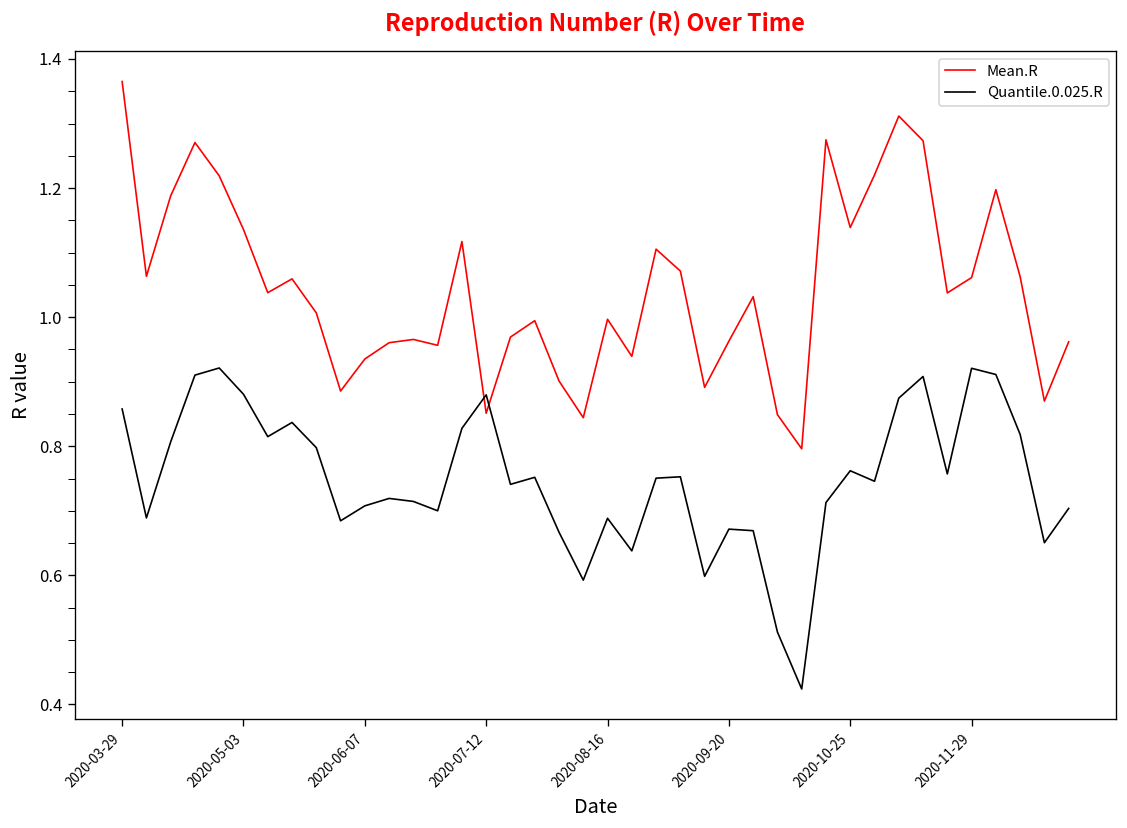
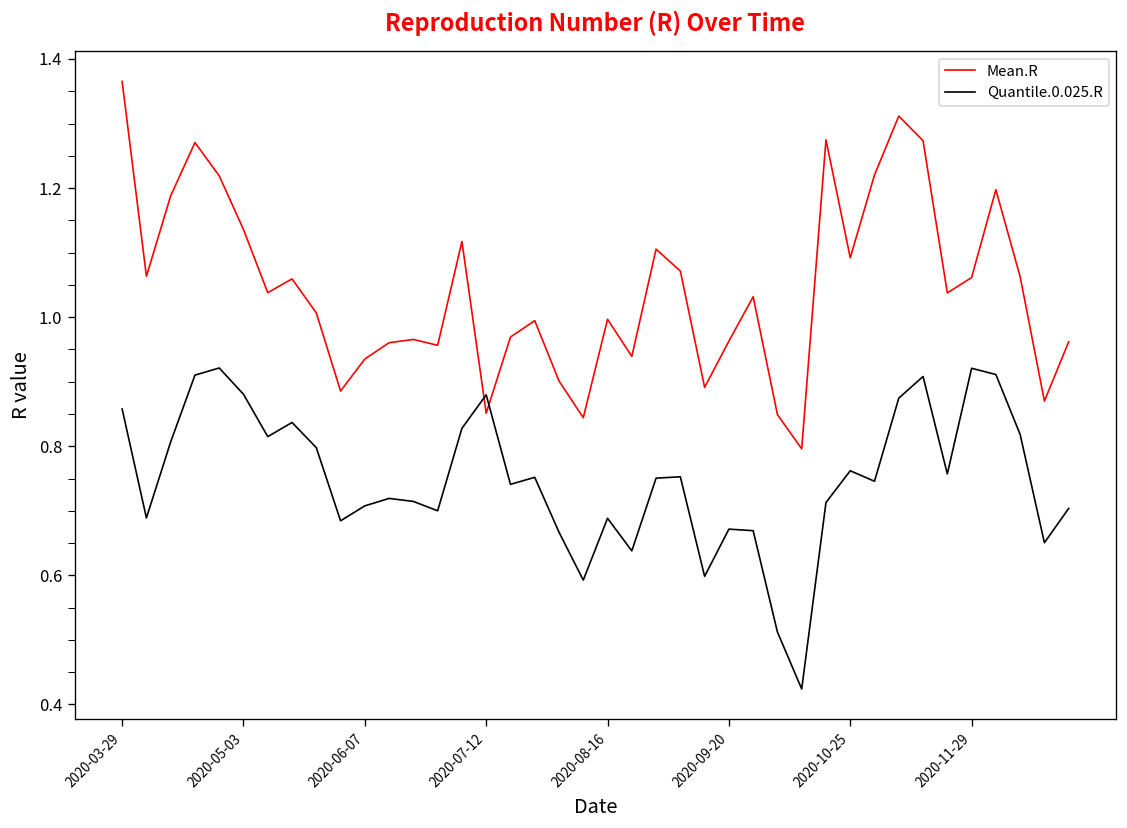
  {
    "Mean.R": {
      "2020-03-29": 1.37,
      "2020-05-03": 1.14,
      "2020-06-07": 0.94,
      "2020-07-12": 0.85,
      "2020-08-16": 1.00,
      "2020-09-20": 0.96,
-     "2020-10-25": 1.14,
+     "2020-10-25": 1.09,
      "2020-11-29": 1.06
    },
    "Quantile.0.025.R": {
      "2020-03-29": 0.86,
      "2020-05-03": 0.88,
      "2020-06-07": 0.71,
      "2020-07-12": 0.88,
      "2020-08-16": 0.69,
      "2020-09-20": 0.67,
      "2020-10-25": 0.76,
      "2020-11-29": 0.92
    }
  }
